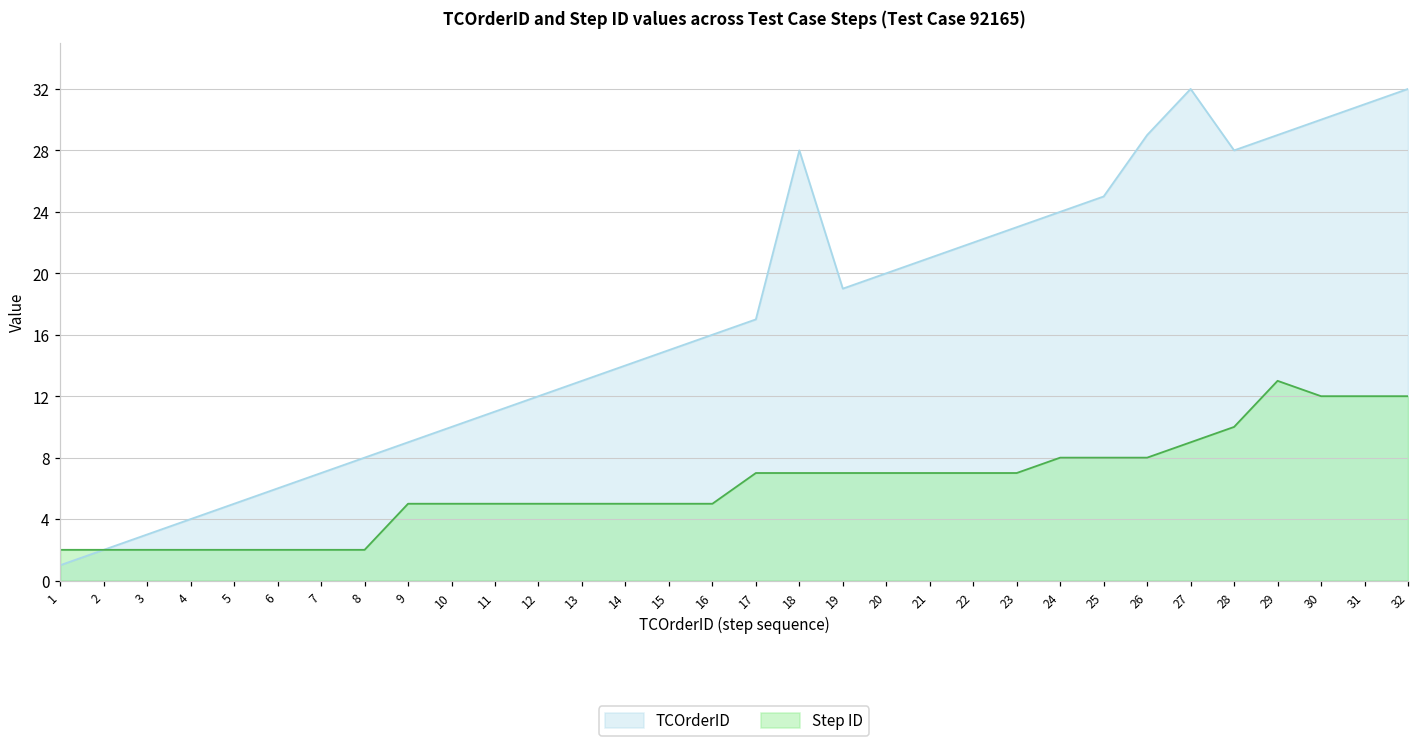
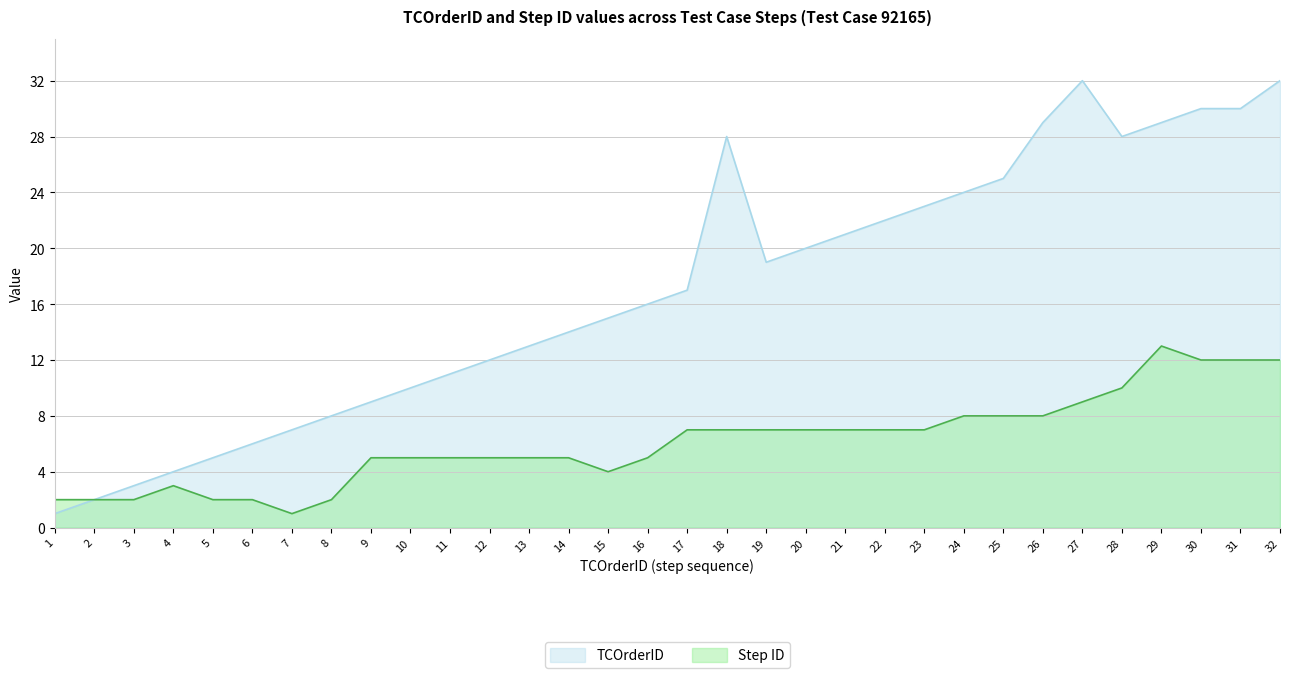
  {
    "TCOrderID": {
      "1": 1,
      "3": 3,
      "4": 4,
      "5": 5,
      "6": 6,
      "7": 7,
      "8": 8,
      "9": 9,
      "10": 10,
      "11": 11,
      "12": 12,
      "13": 13,
      "14": 14,
      "15": 15,
      "16": 16,
      "17": 17,
      "18": 28,
      "19": 19,
      "20": 20,
      "21": 21,
      "22": 22,
      "23": 23,
      "24": 24,
      "25": 25,
      "26": 29,
      "27": 32,
      "28": 28,
      "29": 29,
      "30": 30,
-     "31": 31,
+     "31": 30,
      "32": 32
    },
    "Step ID": {
      "1": 2,
      "3": 2,
-     "4": 2,
+     "4": 3,
      "5": 2,
      "6": 2,
-     "7": 2,
+     "7": 1,
      "8": 2,
      "9": 5,
      "10": 5,
      "11": 5,
      "12": 5,
      "13": 5,
      "14": 5,
-     "15": 5,
+     "15": 4,
      "16": 5,
      "17": 7,
      "18": 7,
      "19": 7,
      "20": 7,
      "21": 7,
      "22": 7,
      "23": 7,
      "24": 8,
      "25": 8,
      "26": 8,
      "27": 9,
      "28": 10,
      "29": 13,
      "30": 12,
      "31": 12,
      "32": 12
    }
  }
